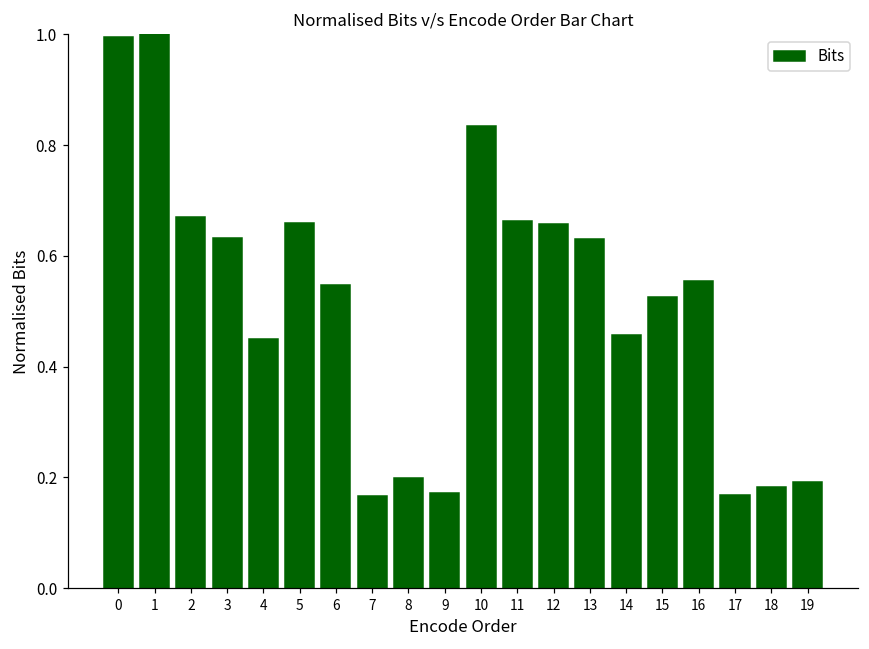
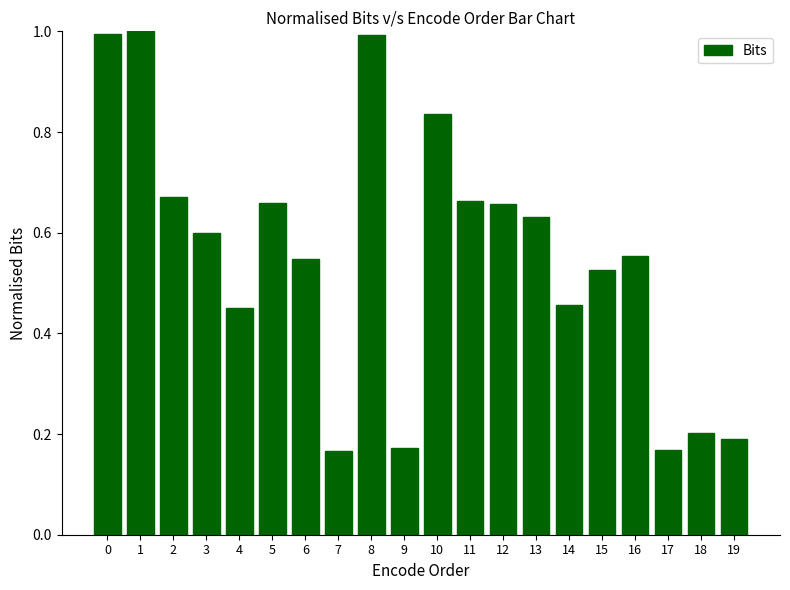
  {
    "0": 1.00,
    "1": 1.00,
    "2": 0.67,
-   "3": 0.63,
+   "3": 0.60,
    "4": 0.45,
    "5": 0.66,
    "6": 0.55,
    "7": 0.17,
-   "8": 0.20,
+   "8": 0.99,
    "9": 0.17,
    "10": 0.84,
    "11": 0.66,
    "12": 0.66,
    "13": 0.63,
    "14": 0.46,
    "15": 0.53,
    "16": 0.55,
    "17": 0.17,
-   "18": 0.18,
+   "18": 0.20,
    "19": 0.19
  }
